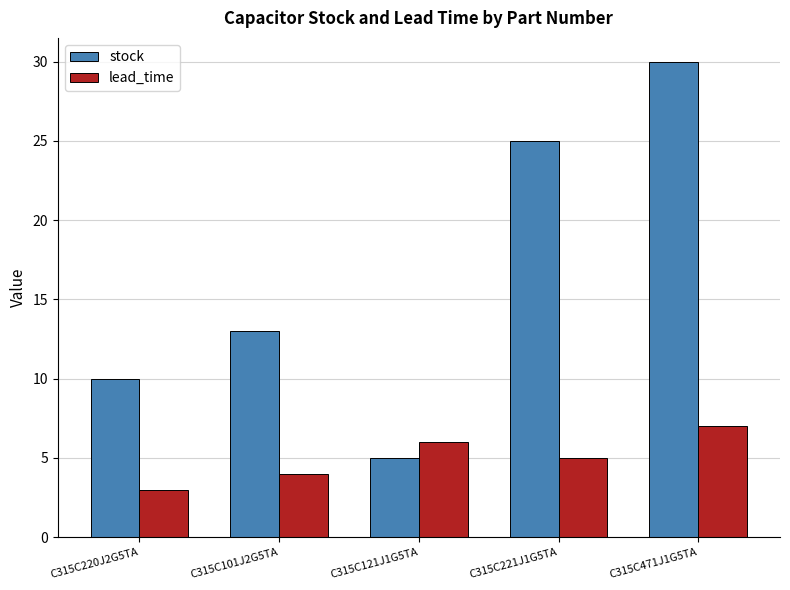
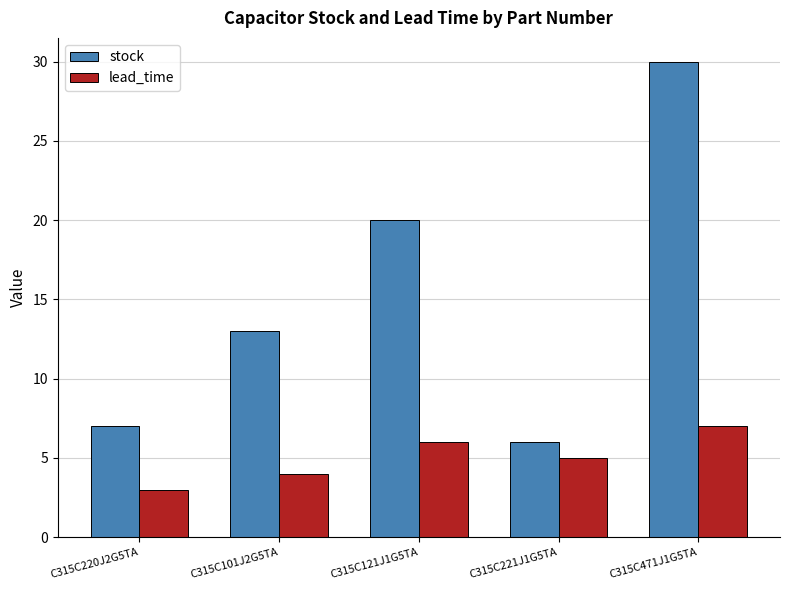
  {
    "stock": {
-     "C315C220J2G5TA": 10,
+     "C315C220J2G5TA": 7,
      "C315C101J2G5TA": 13,
-     "C315C121J1G5TA": 5,
-     "C315C221J1G5TA": 25,
+     "C315C121J1G5TA": 20,
+     "C315C221J1G5TA": 6,
      "C315C471J1G5TA": 30
    },
    "lead_time": {
      "C315C220J2G5TA": 3,
      "C315C101J2G5TA": 4,
      "C315C121J1G5TA": 6,
      "C315C221J1G5TA": 5,
      "C315C471J1G5TA": 7
    }
  }
